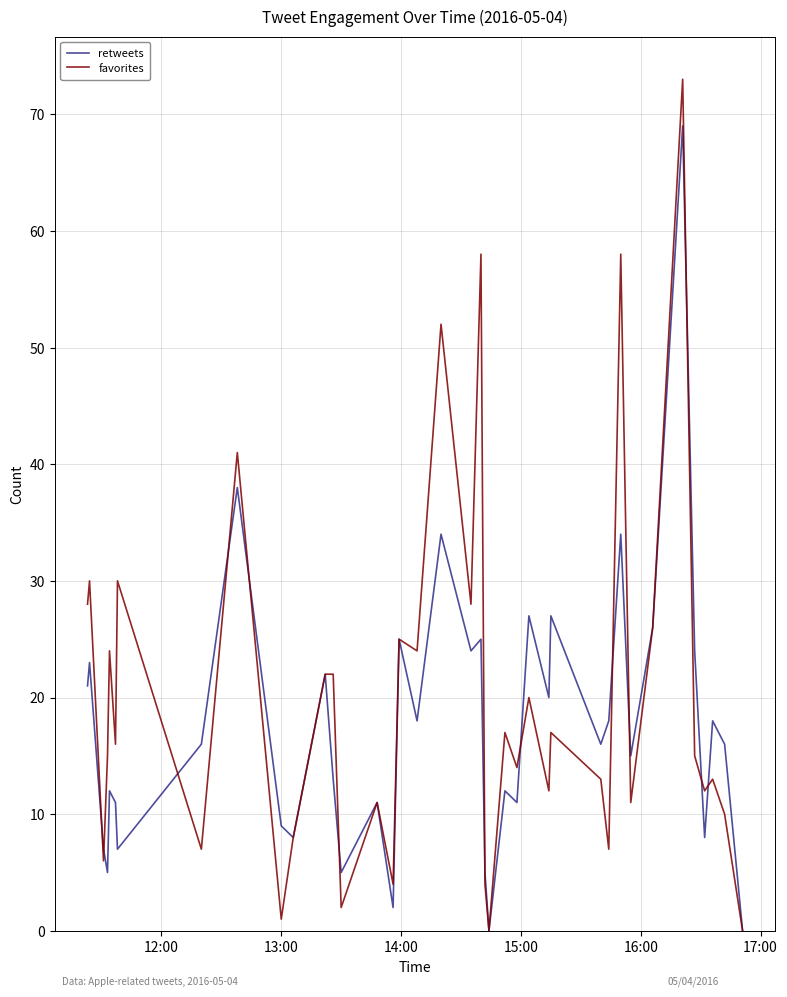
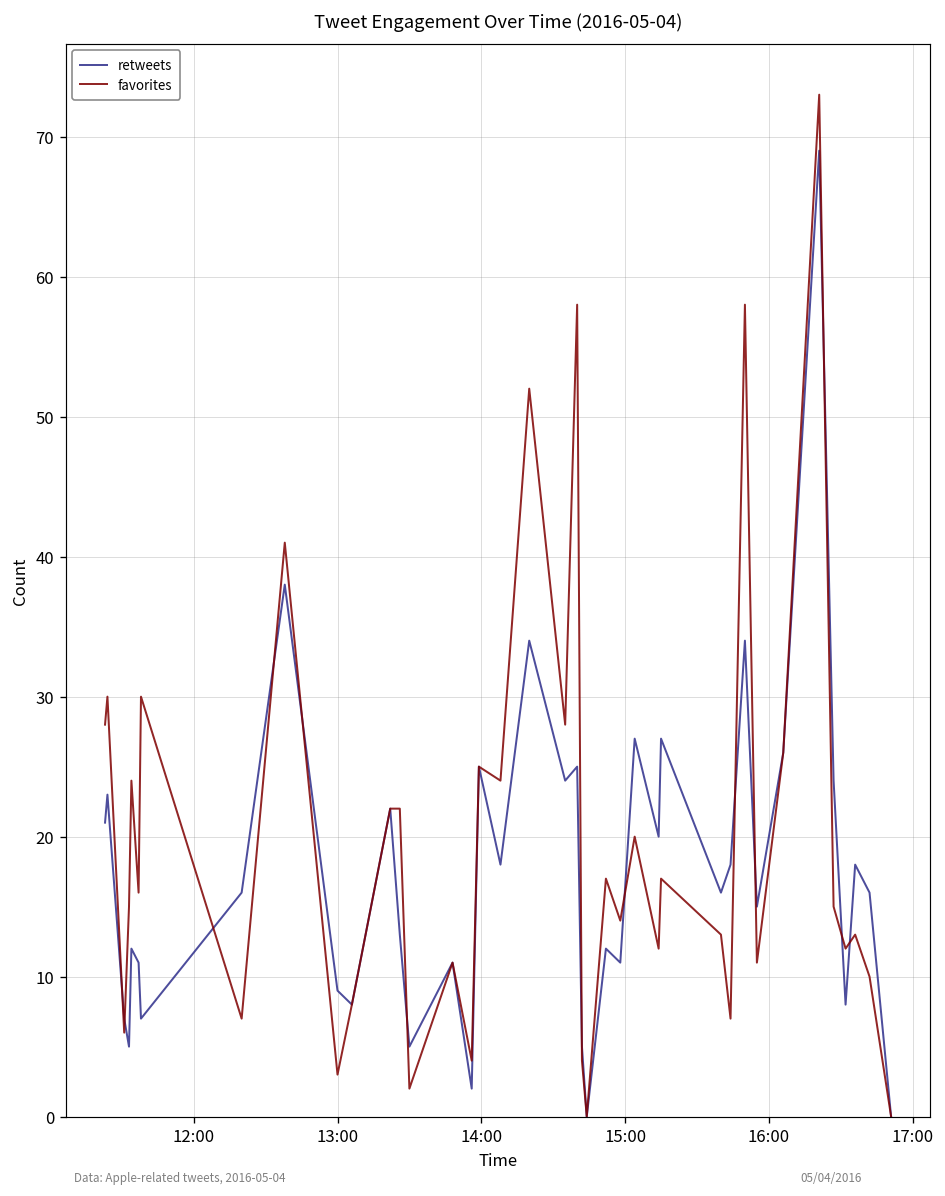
  {
    "retweets": {
      "13:00": 9
    },
    "favorites": {
-     "13:00": 1
+     "13:00": 3
    }
  }
